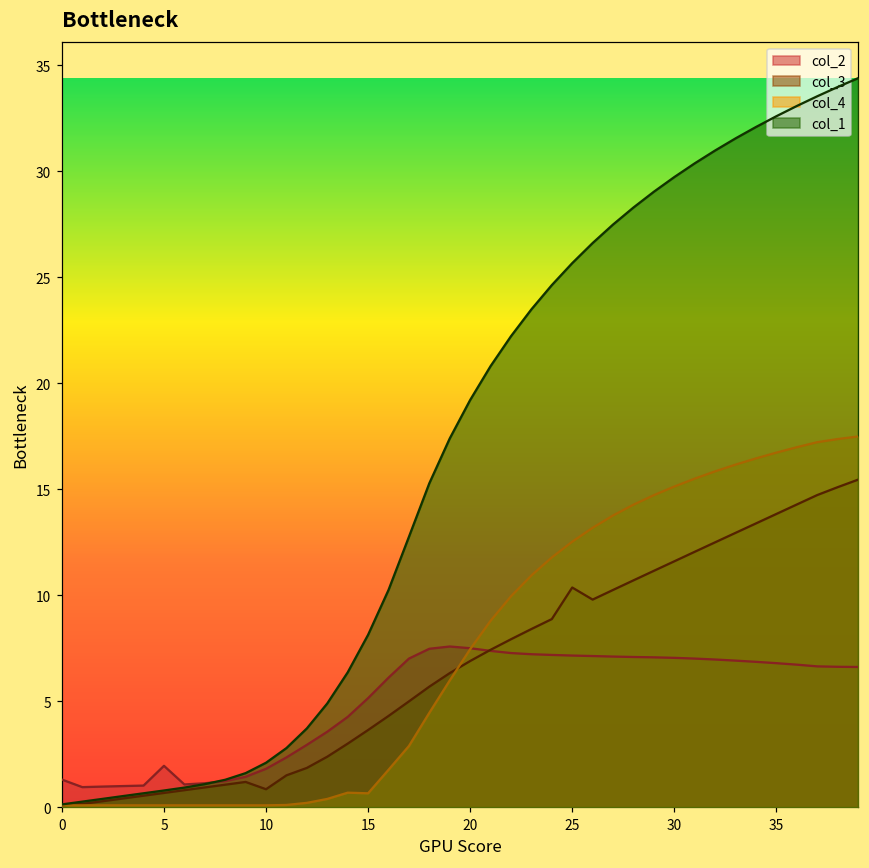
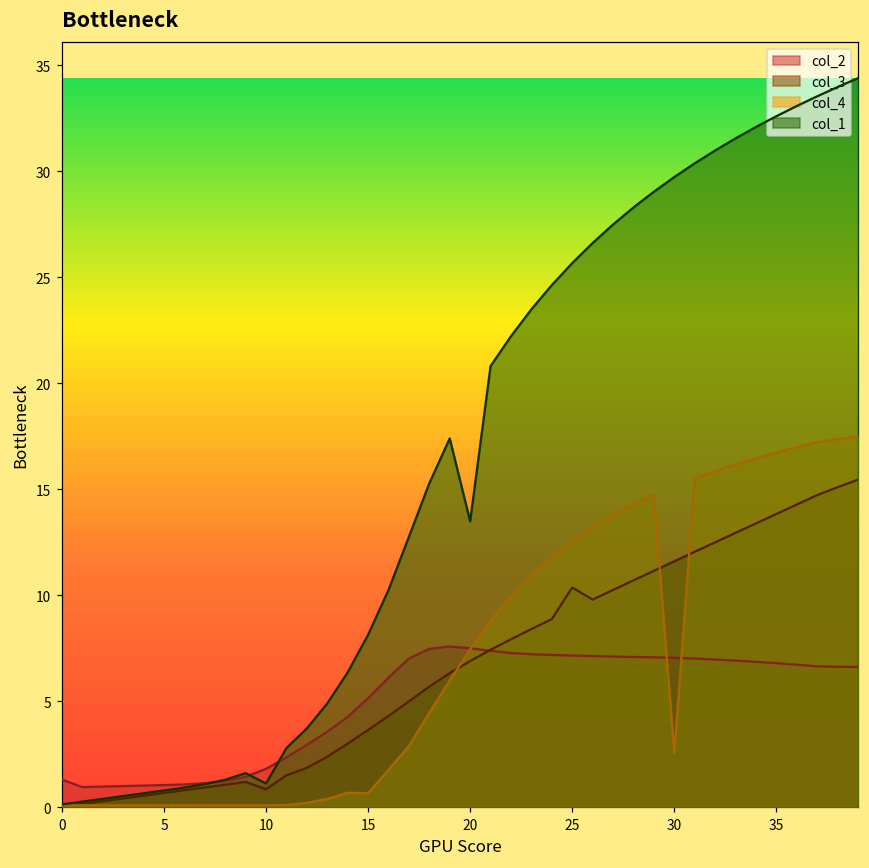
  {
    "col_2": {
      "0": 1.3,
-     "5": 2.0,
+     "5": 1.0,
      "10": 1.8,
      "15": 5.1,
      "25": 7.2,
      "30": 7.0,
      "35": 6.8
    },
    "col_3": {
      "10": 0.8,
      "15": 3.6,
      "20": 6.9,
      "25": 10.4,
      "30": 11.6,
      "35": 13.8
    },
    "col_4": {
      "5": 0.1,
      "10": 0.1,
      "15": 0.7,
      "25": 12.5,
-     "30": 15.1,
+     "30": 2.5,
      "35": 16.7
    },
    "col_1": {
-     "10": 2.1,
+     "10": 1.1,
      "15": 8.1,
-     "20": 19.2,
+     "20": 13.5,
      "25": 25.7,
      "30": 29.7
    }
  }
